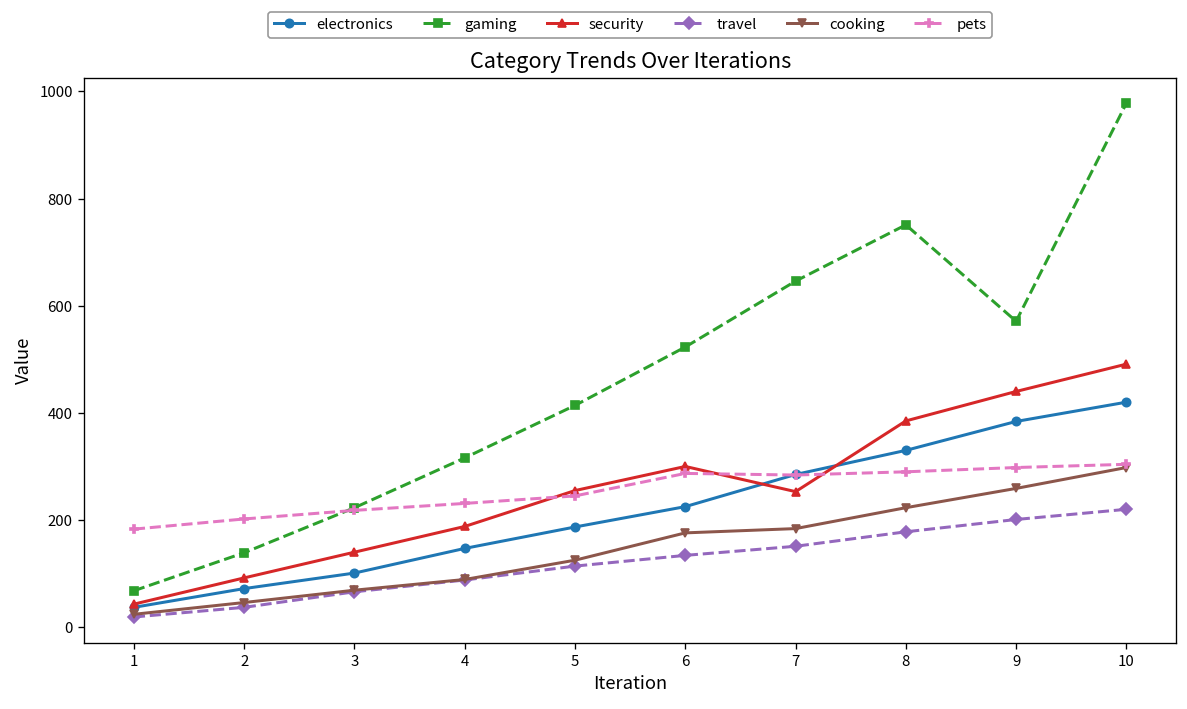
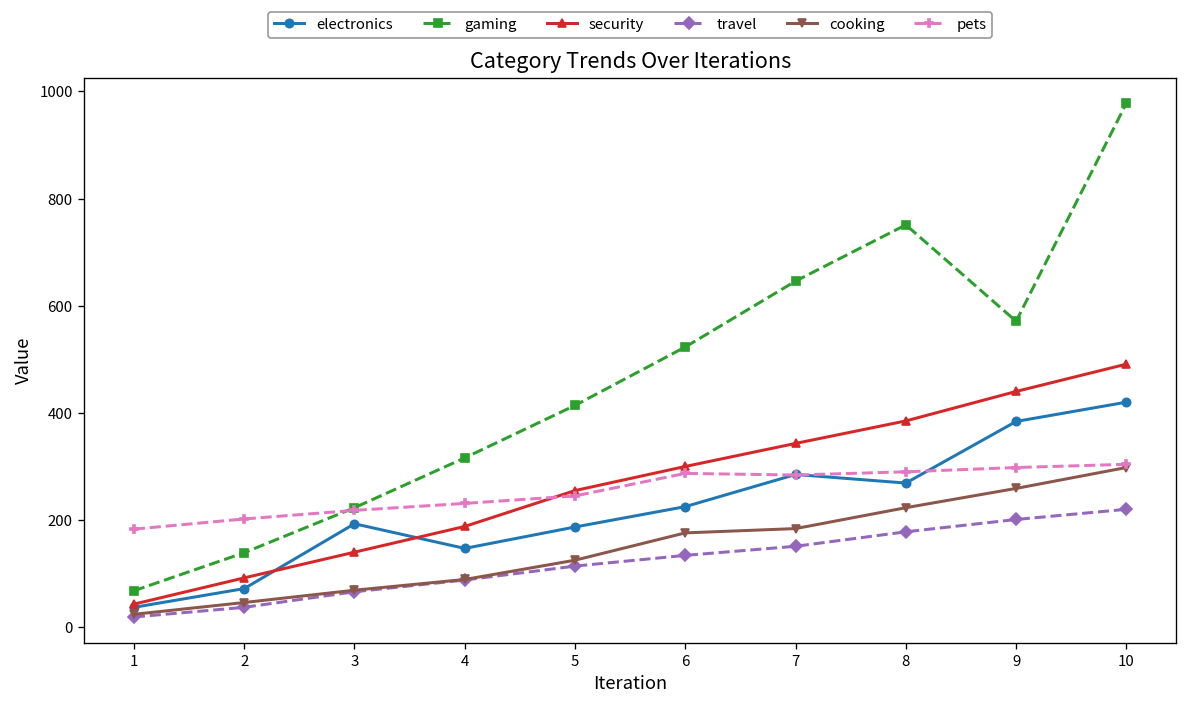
  {
    "electronics": {
      "1": 40,
      "2": 70,
-     "3": 100,
+     "3": 190,
      "4": 150,
      "5": 190,
      "6": 230,
-     "8": 330,
+     "8": 270,
      "9": 380,
      "10": 420
    },
    "gaming": {
      "1": 70,
      "2": 140,
      "4": 320,
      "5": 410,
      "6": 520,
      "7": 650,
      "8": 750,
      "9": 570,
      "10": 980
    },
    "security": {
      "1": 40,
      "2": 90,
      "3": 140,
      "4": 190,
      "5": 260,
      "6": 300,
-     "7": 250,
+     "7": 340,
      "8": 390,
      "9": 440,
      "10": 490
    },
    "travel": {
      "2": 40,
      "5": 110,
      "6": 130,
      "7": 150,
      "8": 180,
      "9": 200,
      "10": 220
    },
    "cooking": {
      "2": 50,
      "5": 130,
      "6": 180,
      "7": 180,
      "8": 220,
      "9": 260,
      "10": 300
    },
    "pets": {
      "1": 180,
      "2": 200,
      "4": 230,
      "5": 250,
      "6": 290,
      "8": 290,
      "9": 300,
      "10": 300
    }
  }
